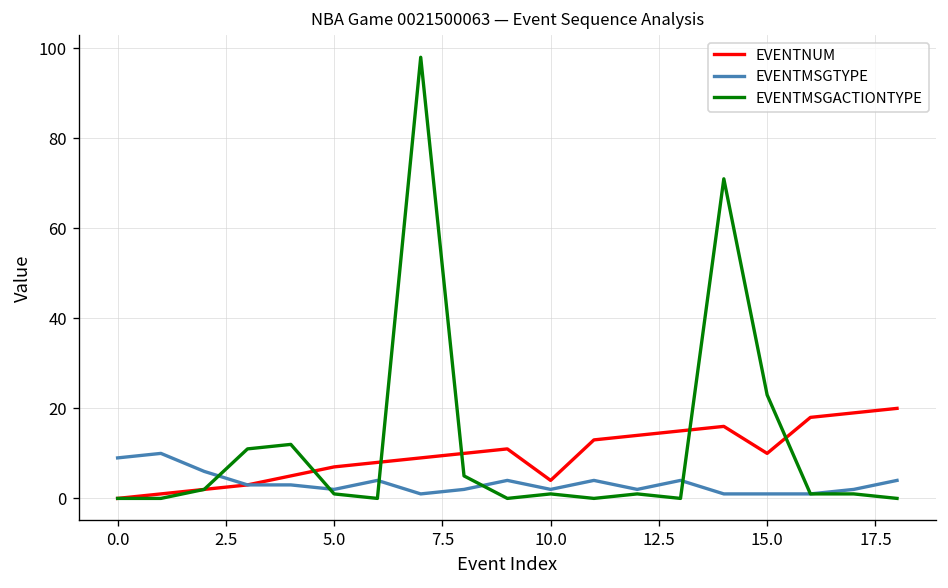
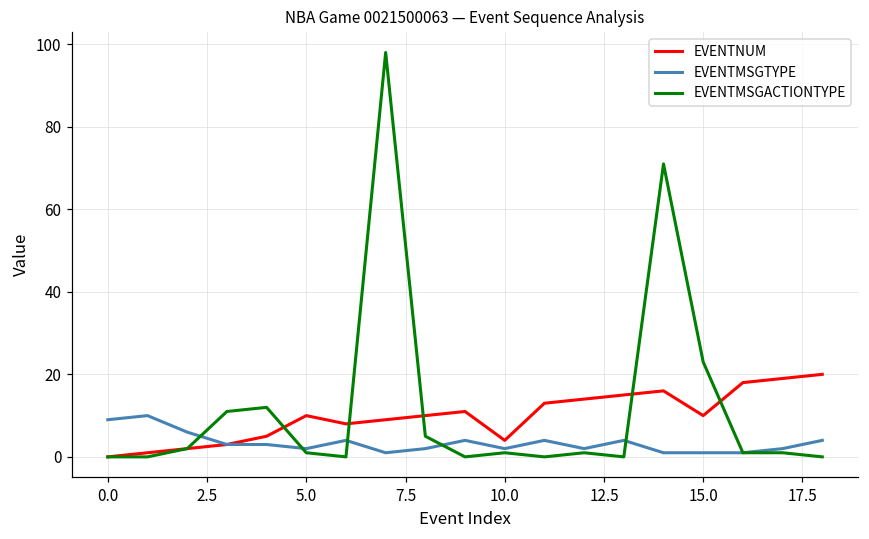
  {
    "EVENTNUM": {
-     "5.0": 7,
+     "5.0": 10,
      "10.0": 4,
      "15.0": 10
    },
    "EVENTMSGTYPE": {
      "0.0": 9,
      "5.0": 2,
      "10.0": 2,
      "15.0": 1
    },
    "EVENTMSGACTIONTYPE": {
      "5.0": 1,
      "10.0": 1,
      "15.0": 23
    }
  }
